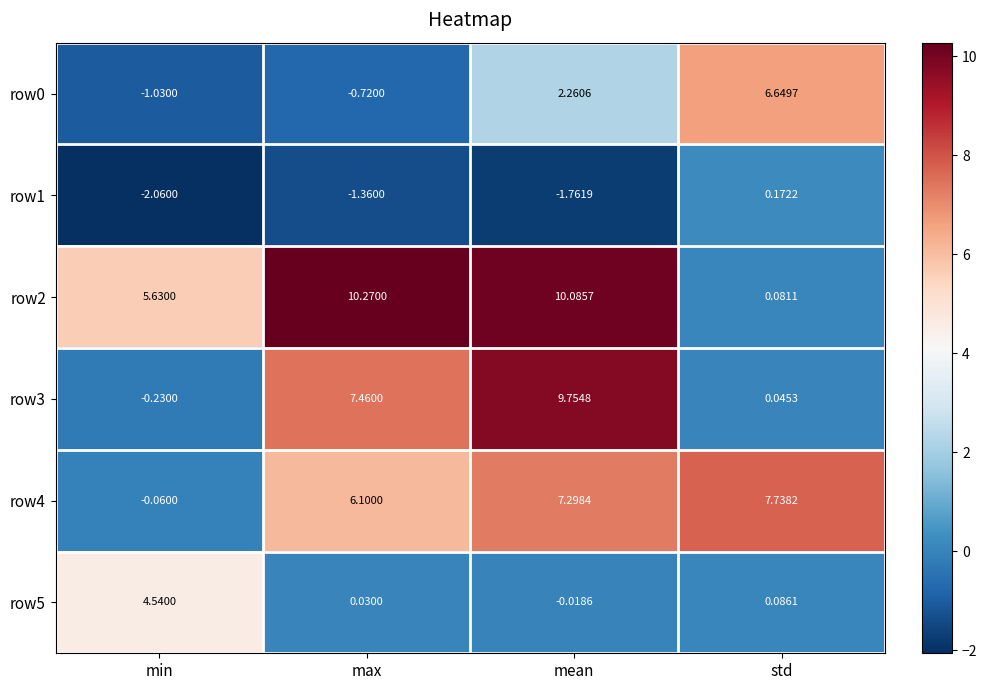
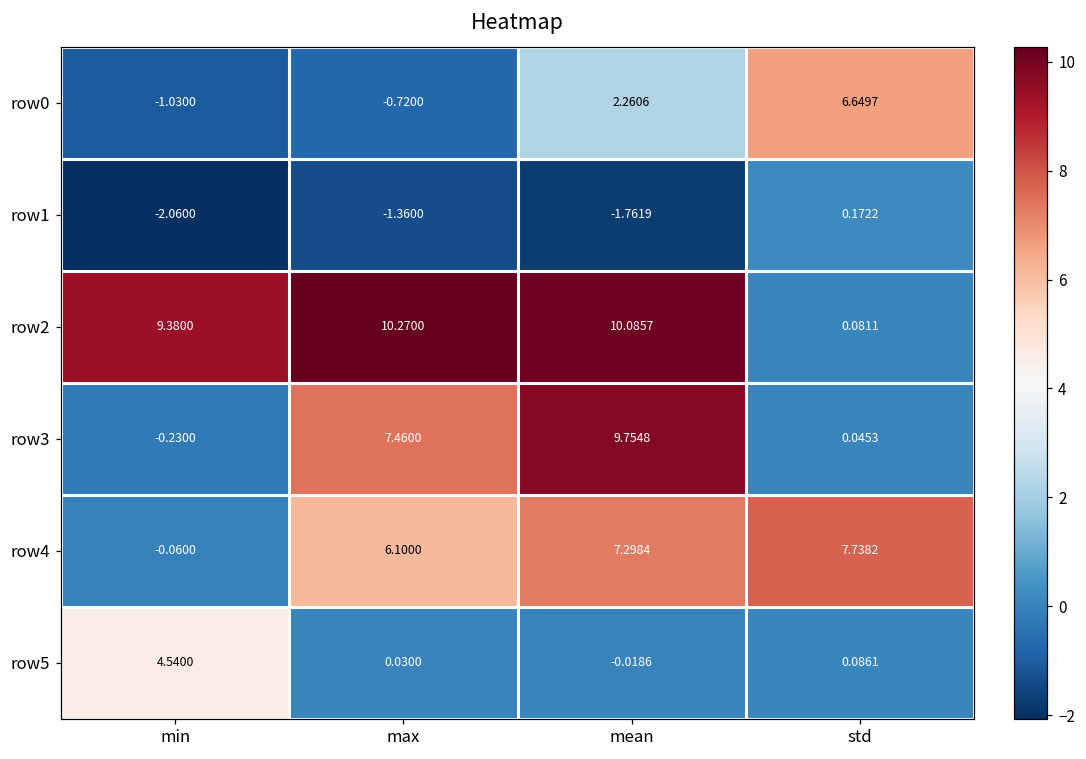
  {
    "row0": {
      "min": -1.0300,
      "max": -0.7200,
      "mean": 2.2606,
      "std": 6.6497
    },
    "row1": {
      "min": -2.0600,
      "max": -1.3600,
      "mean": -1.7619,
      "std": 0.1722
    },
    "row2": {
-     "min": 5.6300,
+     "min": 9.3800,
      "max": 10.2700,
      "mean": 10.0857,
      "std": 0.0811
    },
    "row3": {
      "min": -0.2300,
      "max": 7.4600,
      "mean": 9.7548,
      "std": 0.0453
    },
    "row4": {
      "min": -0.0600,
      "max": 6.1000,
      "mean": 7.2984,
      "std": 7.7382
    },
    "row5": {
      "min": 4.5400,
      "max": 0.0300,
      "mean": -0.0186,
      "std": 0.0861
    }
  }
